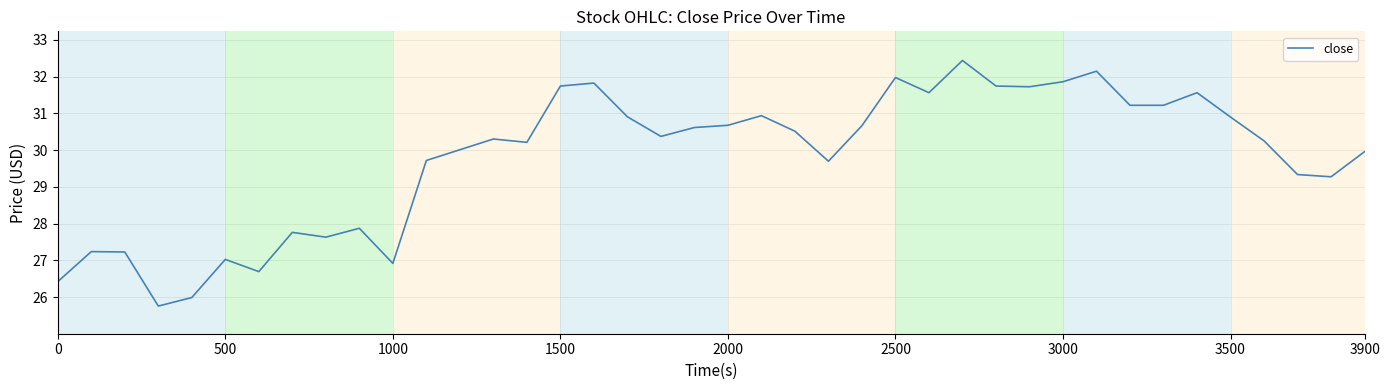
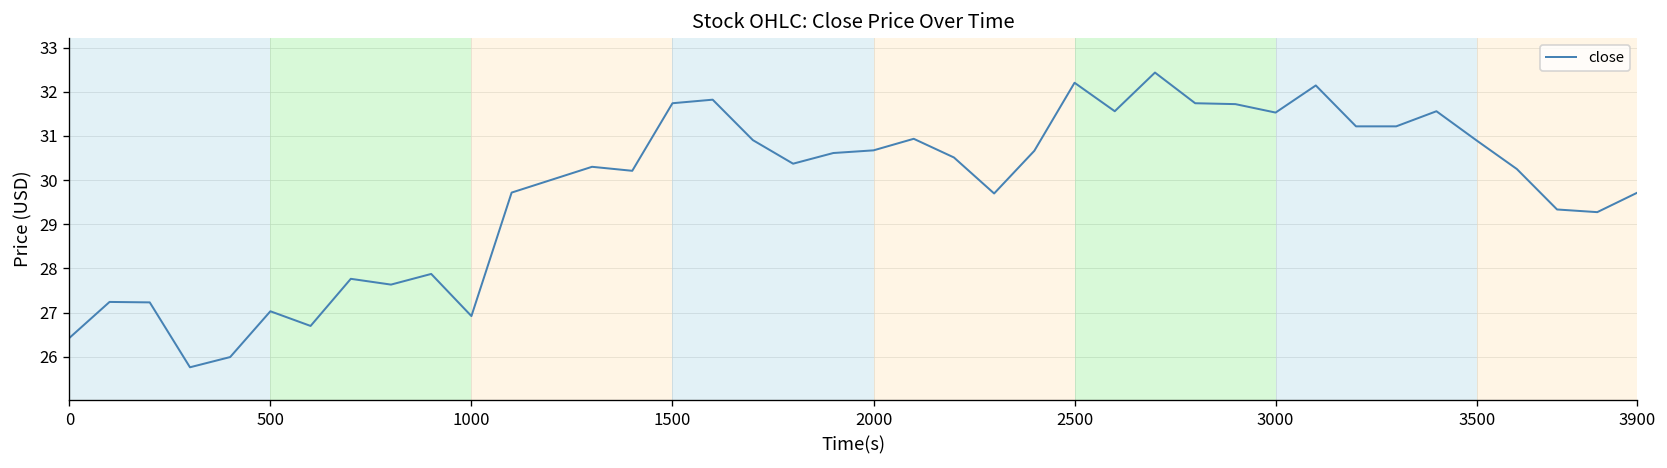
  {
    "0": 26.4,
    "500": 27.0,
    "1000": 26.9,
    "1500": 31.7,
    "2000": 30.7,
-   "2500": 32.0,
-   "3000": 31.9,
+   "2500": 32.2,
+   "3000": 31.5,
    "3500": 30.9,
-   "3900": 30.0
+   "3900": 29.7
  }
